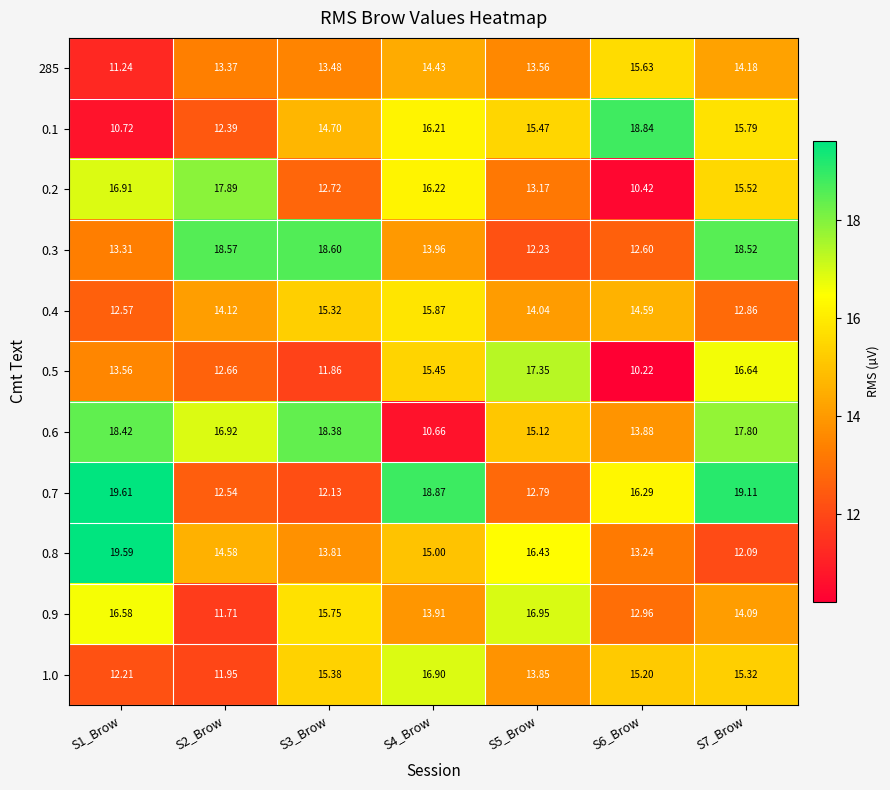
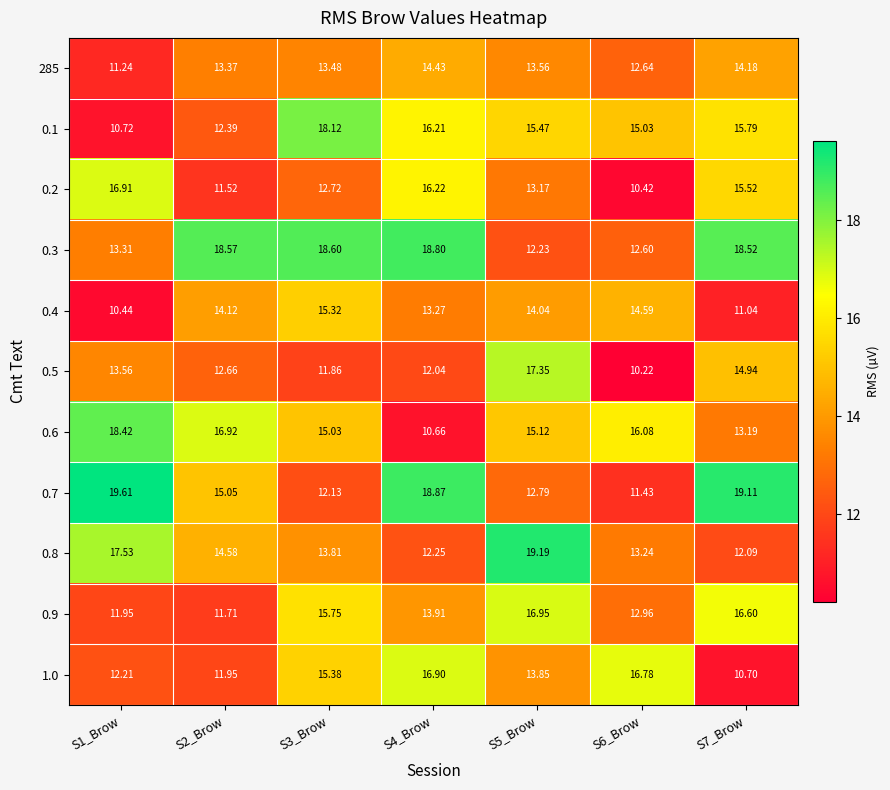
  {
    "285": {
      "S1_Brow": 11.24,
      "S2_Brow": 13.37,
      "S3_Brow": 13.48,
      "S4_Brow": 14.43,
      "S5_Brow": 13.56,
-     "S6_Brow": 15.63,
+     "S6_Brow": 12.64,
      "S7_Brow": 14.18
    },
    "0.1": {
      "S1_Brow": 10.72,
      "S2_Brow": 12.39,
-     "S3_Brow": 14.70,
+     "S3_Brow": 18.12,
      "S4_Brow": 16.21,
      "S5_Brow": 15.47,
-     "S6_Brow": 18.84,
+     "S6_Brow": 15.03,
      "S7_Brow": 15.79
    },
    "0.2": {
      "S1_Brow": 16.91,
-     "S2_Brow": 17.89,
+     "S2_Brow": 11.52,
      "S3_Brow": 12.72,
      "S4_Brow": 16.22,
      "S5_Brow": 13.17,
      "S6_Brow": 10.42,
      "S7_Brow": 15.52
    },
    "0.3": {
      "S1_Brow": 13.31,
      "S2_Brow": 18.57,
      "S3_Brow": 18.60,
-     "S4_Brow": 13.96,
+     "S4_Brow": 18.80,
      "S5_Brow": 12.23,
      "S6_Brow": 12.60,
      "S7_Brow": 18.52
    },
    "0.4": {
-     "S1_Brow": 12.57,
+     "S1_Brow": 10.44,
      "S2_Brow": 14.12,
      "S3_Brow": 15.32,
-     "S4_Brow": 15.87,
+     "S4_Brow": 13.27,
      "S5_Brow": 14.04,
      "S6_Brow": 14.59,
-     "S7_Brow": 12.86
+     "S7_Brow": 11.04
    },
    "0.5": {
      "S1_Brow": 13.56,
      "S2_Brow": 12.66,
      "S3_Brow": 11.86,
-     "S4_Brow": 15.45,
+     "S4_Brow": 12.04,
      "S5_Brow": 17.35,
      "S6_Brow": 10.22,
-     "S7_Brow": 16.64
+     "S7_Brow": 14.94
    },
    "0.6": {
      "S1_Brow": 18.42,
      "S2_Brow": 16.92,
-     "S3_Brow": 18.38,
+     "S3_Brow": 15.03,
      "S4_Brow": 10.66,
      "S5_Brow": 15.12,
-     "S6_Brow": 13.88,
-     "S7_Brow": 17.80
+     "S6_Brow": 16.08,
+     "S7_Brow": 13.19
    },
    "0.7": {
      "S1_Brow": 19.61,
-     "S2_Brow": 12.54,
+     "S2_Brow": 15.05,
      "S3_Brow": 12.13,
      "S4_Brow": 18.87,
      "S5_Brow": 12.79,
-     "S6_Brow": 16.29,
+     "S6_Brow": 11.43,
      "S7_Brow": 19.11
    },
    "0.8": {
-     "S1_Brow": 19.59,
+     "S1_Brow": 17.53,
      "S2_Brow": 14.58,
      "S3_Brow": 13.81,
-     "S4_Brow": 15.00,
-     "S5_Brow": 16.43,
+     "S4_Brow": 12.25,
+     "S5_Brow": 19.19,
      "S6_Brow": 13.24,
      "S7_Brow": 12.09
    },
    "0.9": {
-     "S1_Brow": 16.58,
+     "S1_Brow": 11.95,
      "S2_Brow": 11.71,
      "S3_Brow": 15.75,
      "S4_Brow": 13.91,
      "S5_Brow": 16.95,
      "S6_Brow": 12.96,
-     "S7_Brow": 14.09
+     "S7_Brow": 16.60
    },
    "1.0": {
      "S1_Brow": 12.21,
      "S2_Brow": 11.95,
      "S3_Brow": 15.38,
      "S4_Brow": 16.90,
      "S5_Brow": 13.85,
-     "S6_Brow": 15.20,
-     "S7_Brow": 15.32
+     "S6_Brow": 16.78,
+     "S7_Brow": 10.70
    }
  }
